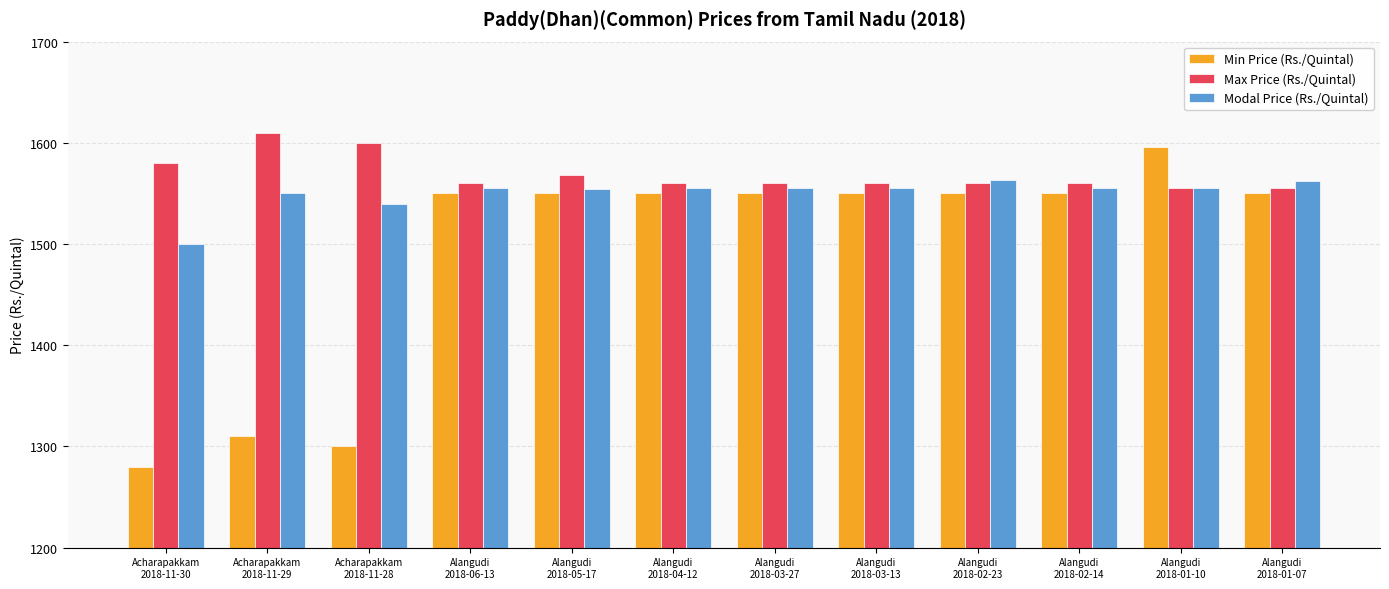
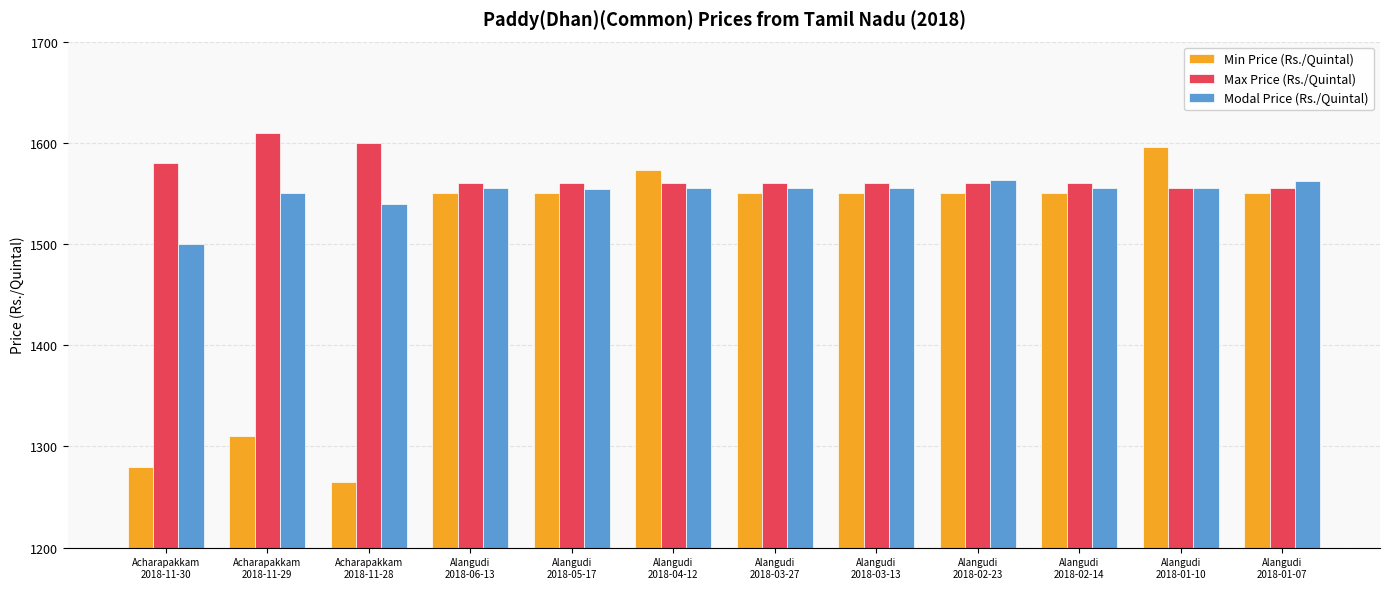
  {
    "Min Price (Rs./Quintal)": {
      "Acharapakkam 2018-11-30": 1280,
      "Acharapakkam 2018-11-29": 1310,
-     "Acharapakkam 2018-11-28": 1300,
+     "Acharapakkam 2018-11-28": 1265,
      "Alangudi 2018-06-13": 1550,
      "Alangudi 2018-05-17": 1550,
-     "Alangudi 2018-04-12": 1550,
+     "Alangudi 2018-04-12": 1573,
      "Alangudi 2018-03-27": 1550,
      "Alangudi 2018-03-13": 1550,
      "Alangudi 2018-02-23": 1550,
      "Alangudi 2018-02-14": 1550,
      "Alangudi 2018-01-10": 1596,
      "Alangudi 2018-01-07": 1550
    },
    "Max Price (Rs./Quintal)": {
      "Acharapakkam 2018-11-30": 1580,
      "Acharapakkam 2018-11-29": 1610,
      "Acharapakkam 2018-11-28": 1600,
      "Alangudi 2018-06-13": 1560,
-     "Alangudi 2018-05-17": 1568,
+     "Alangudi 2018-05-17": 1560,
      "Alangudi 2018-04-12": 1560,
      "Alangudi 2018-03-27": 1560,
      "Alangudi 2018-03-13": 1560,
      "Alangudi 2018-02-23": 1560,
      "Alangudi 2018-02-14": 1560,
      "Alangudi 2018-01-10": 1555,
      "Alangudi 2018-01-07": 1555
    },
    "Modal Price (Rs./Quintal)": {
      "Acharapakkam 2018-11-30": 1500,
      "Acharapakkam 2018-11-29": 1550,
      "Acharapakkam 2018-11-28": 1540,
      "Alangudi 2018-06-13": 1555,
      "Alangudi 2018-05-17": 1554,
      "Alangudi 2018-04-12": 1555,
      "Alangudi 2018-03-27": 1555,
      "Alangudi 2018-03-13": 1555,
      "Alangudi 2018-02-23": 1563,
      "Alangudi 2018-02-14": 1555,
      "Alangudi 2018-01-10": 1555,
      "Alangudi 2018-01-07": 1562
    }
  }
